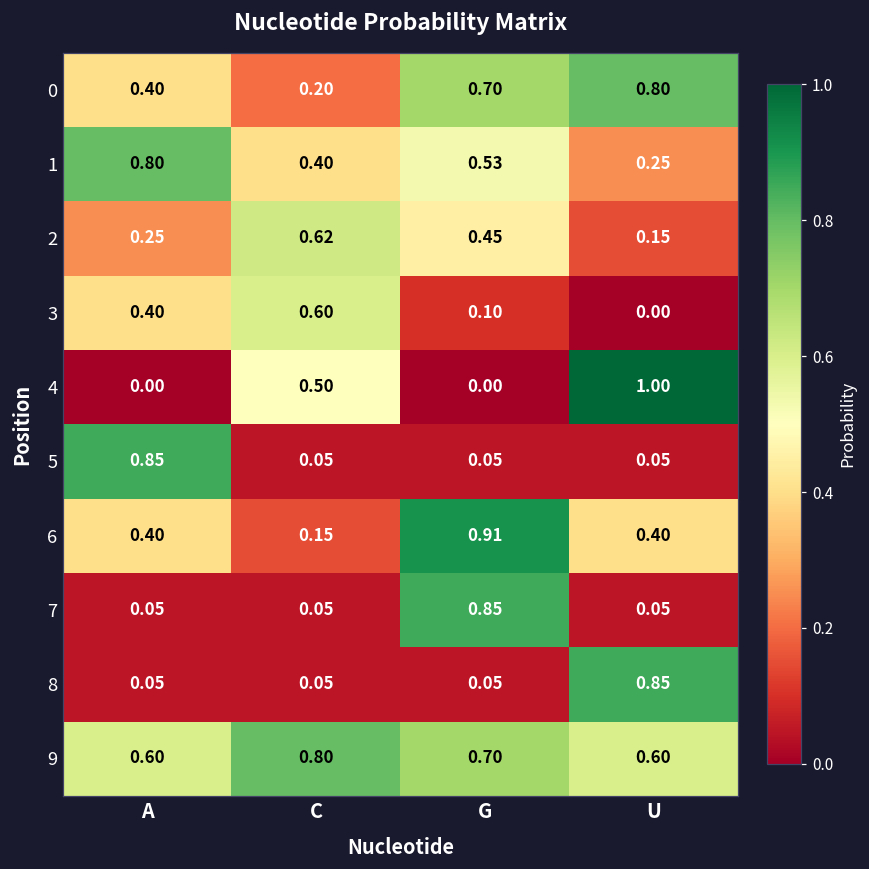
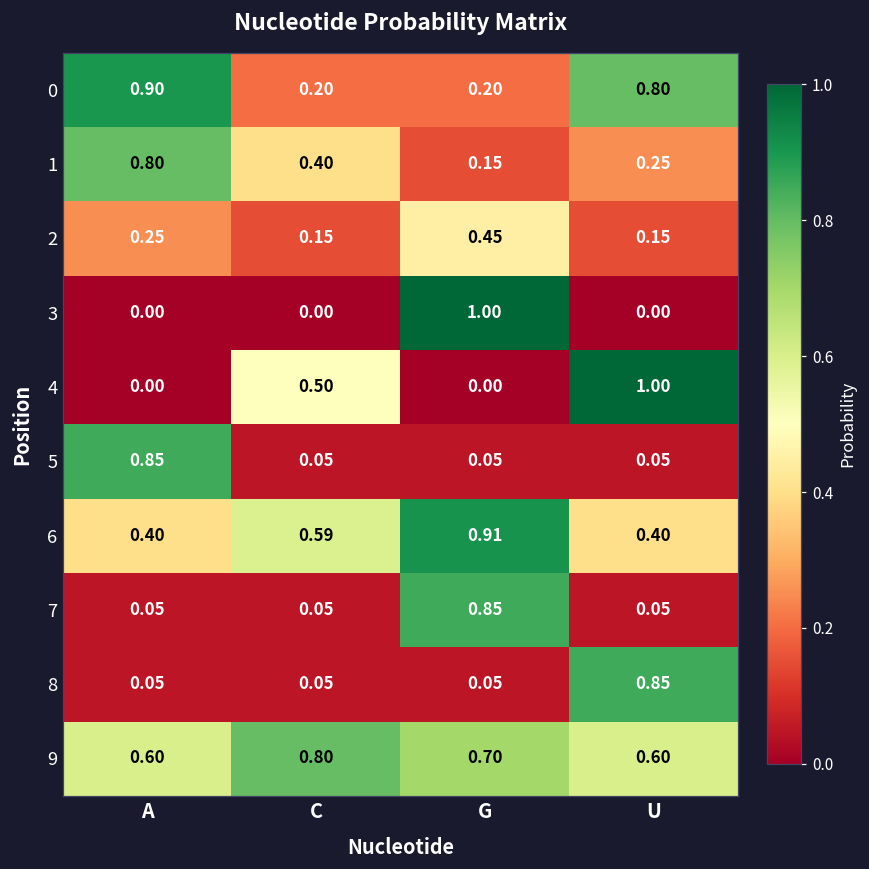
  {
    "0": {
-     "A": 0.40,
+     "A": 0.90,
      "C": 0.20,
-     "G": 0.70,
+     "G": 0.20,
      "U": 0.80
    },
    "1": {
      "A": 0.80,
      "C": 0.40,
-     "G": 0.53,
+     "G": 0.15,
      "U": 0.25
    },
    "2": {
      "A": 0.25,
-     "C": 0.62,
+     "C": 0.15,
      "G": 0.45,
      "U": 0.15
    },
    "3": {
-     "A": 0.40,
-     "C": 0.60,
-     "G": 0.10,
+     "A": 0.00,
+     "C": 0.00,
+     "G": 1.00,
      "U": 0.00
    },
    "4": {
      "A": 0.00,
      "C": 0.50,
      "G": 0.00,
      "U": 1.00
    },
    "5": {
      "A": 0.85,
      "C": 0.05,
      "G": 0.05,
      "U": 0.05
    },
    "6": {
      "A": 0.40,
-     "C": 0.15,
+     "C": 0.59,
      "G": 0.91,
      "U": 0.40
    },
    "7": {
      "A": 0.05,
      "C": 0.05,
      "G": 0.85,
      "U": 0.05
    },
    "8": {
      "A": 0.05,
      "C": 0.05,
      "G": 0.05,
      "U": 0.85
    },
    "9": {
      "A": 0.60,
      "C": 0.80,
      "G": 0.70,
      "U": 0.60
    }
  }
